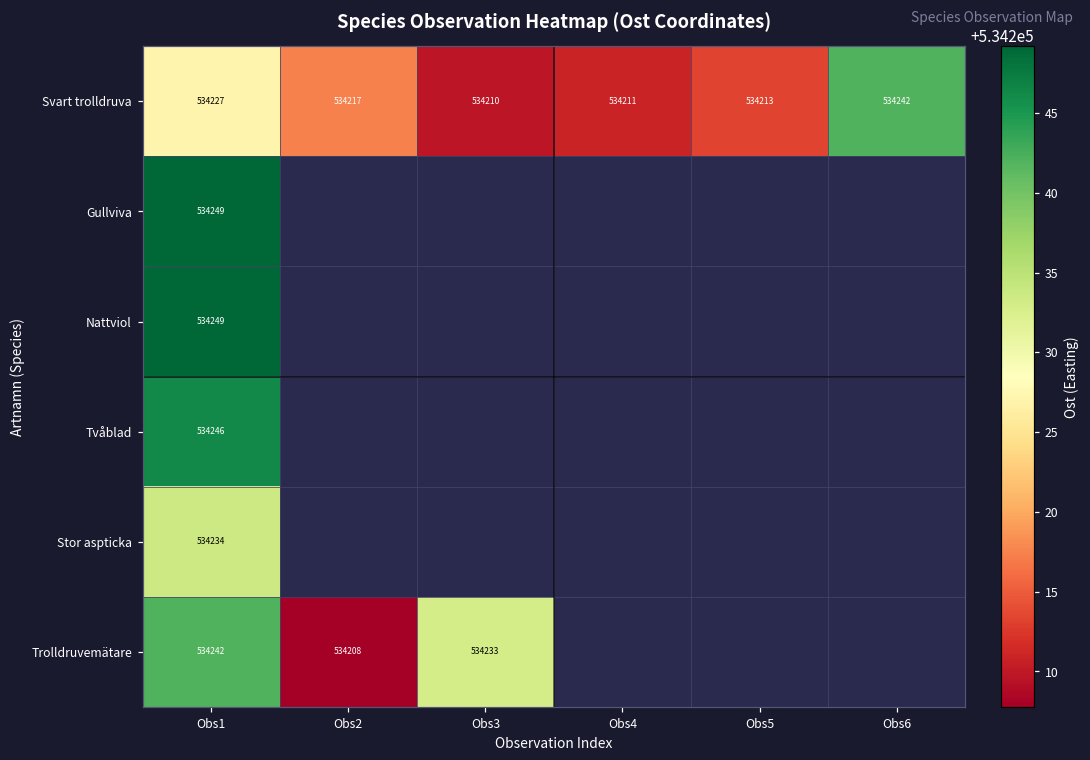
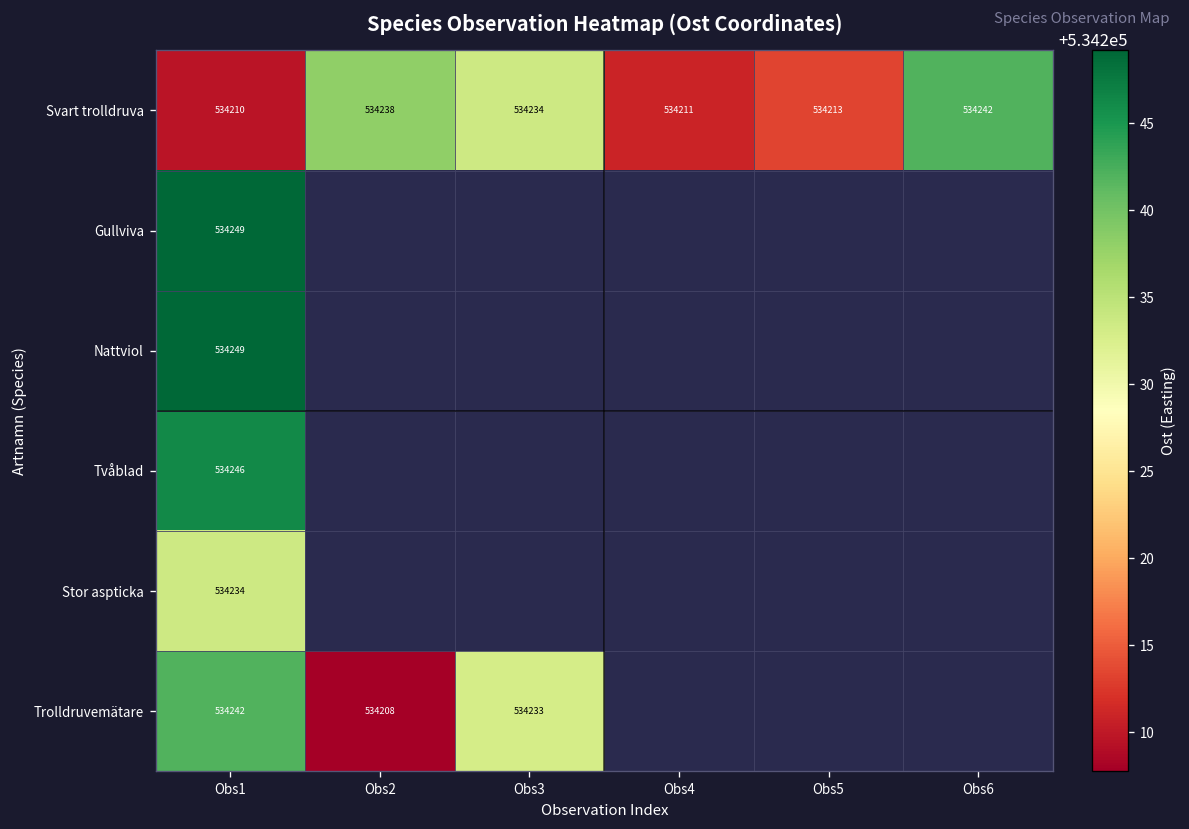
  {
    "Svart trolldruva": {
-     "Obs1": 534227,
-     "Obs2": 534217,
-     "Obs3": 534210,
+     "Obs1": 534210,
+     "Obs2": 534238,
+     "Obs3": 534234,
      "Obs4": 534211,
      "Obs5": 534213,
      "Obs6": 534242
    },
    "Gullviva": {
      "Obs1": 534249
    },
    "Nattviol": {
      "Obs1": 534249
    },
    "Tvåblad": {
      "Obs1": 534246
    },
    "Stor aspticka": {
      "Obs1": 534234
    },
    "Trolldruvemätare": {
      "Obs1": 534242,
      "Obs2": 534208,
      "Obs3": 534233
    }
  }
